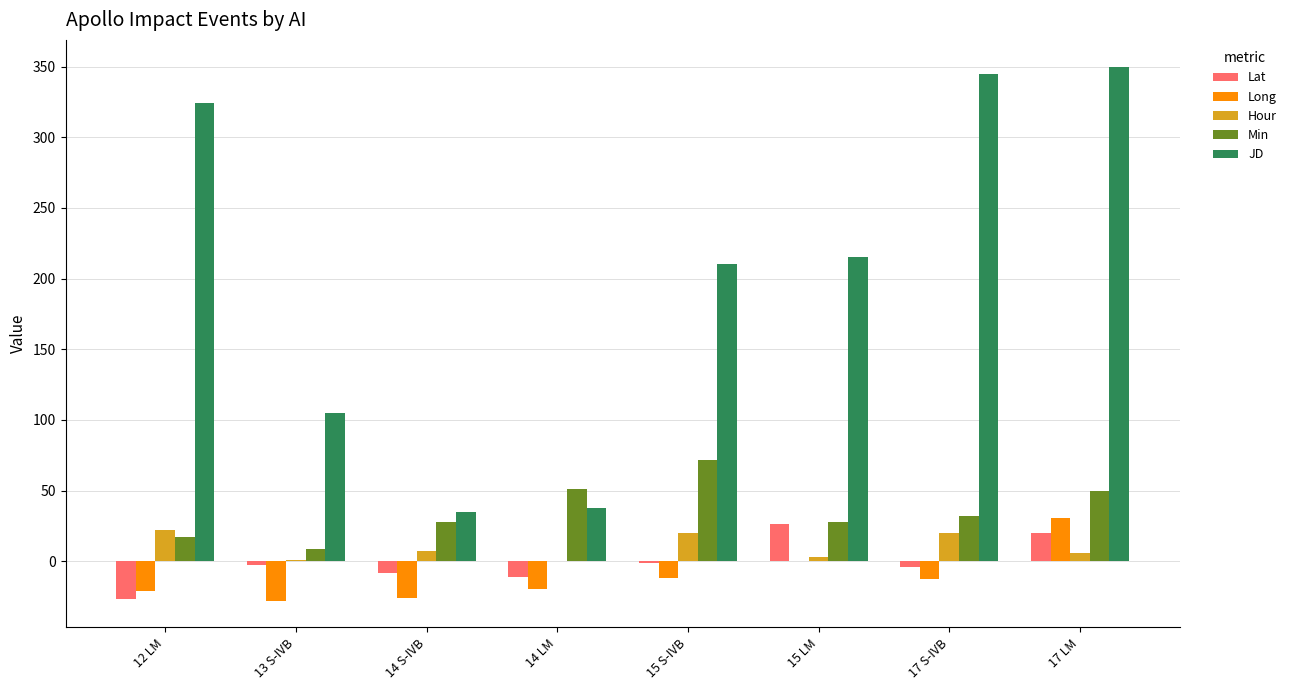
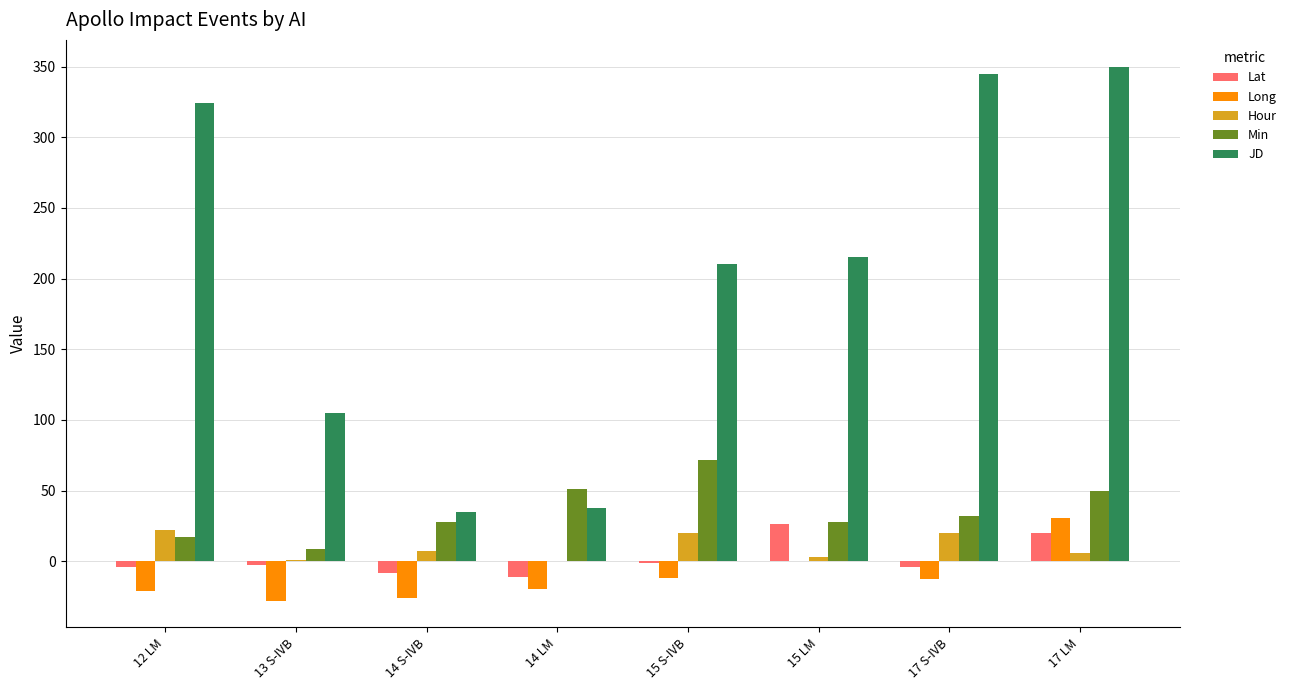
  {
    "Lat": {
-     "12 LM": -27,
+     "12 LM": -4,
      "13 S-IVB": -3,
      "14 S-IVB": -8,
      "14 LM": -11,
      "15 LM": 26,
      "17 S-IVB": -4,
      "17 LM": 20
    },
    "Min": {
      "12 LM": 17,
      "13 S-IVB": 9,
      "14 S-IVB": 28,
      "14 LM": 51,
      "15 S-IVB": 72,
      "15 LM": 28,
      "17 S-IVB": 32,
      "17 LM": 50
    },
    "JD": {
      "12 LM": 324,
      "13 S-IVB": 105,
      "14 S-IVB": 35,
      "14 LM": 38,
      "15 S-IVB": 210,
      "15 LM": 215,
      "17 S-IVB": 345,
      "17 LM": 350
    }
  }
